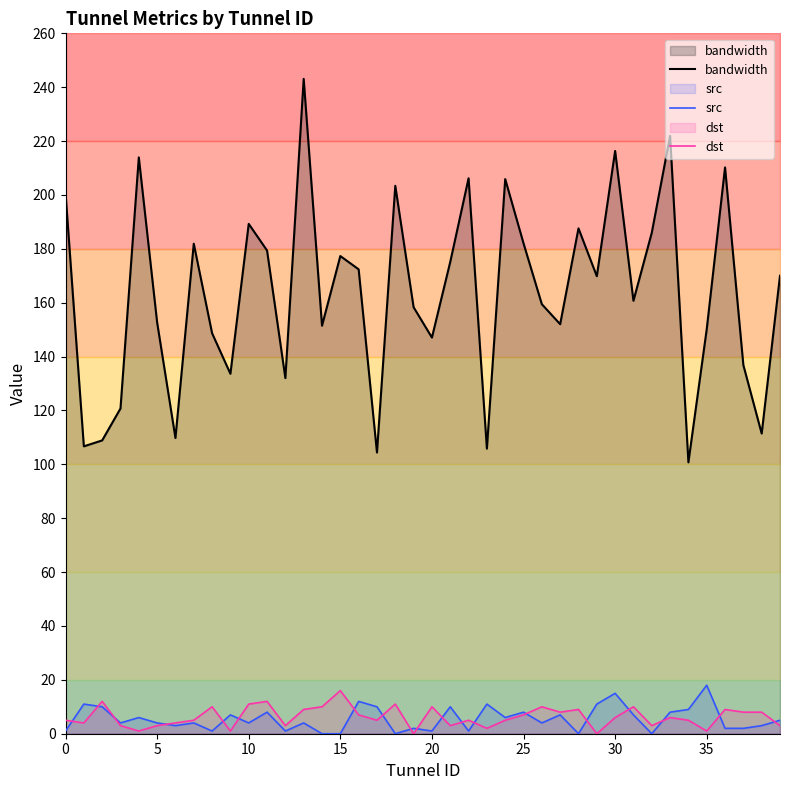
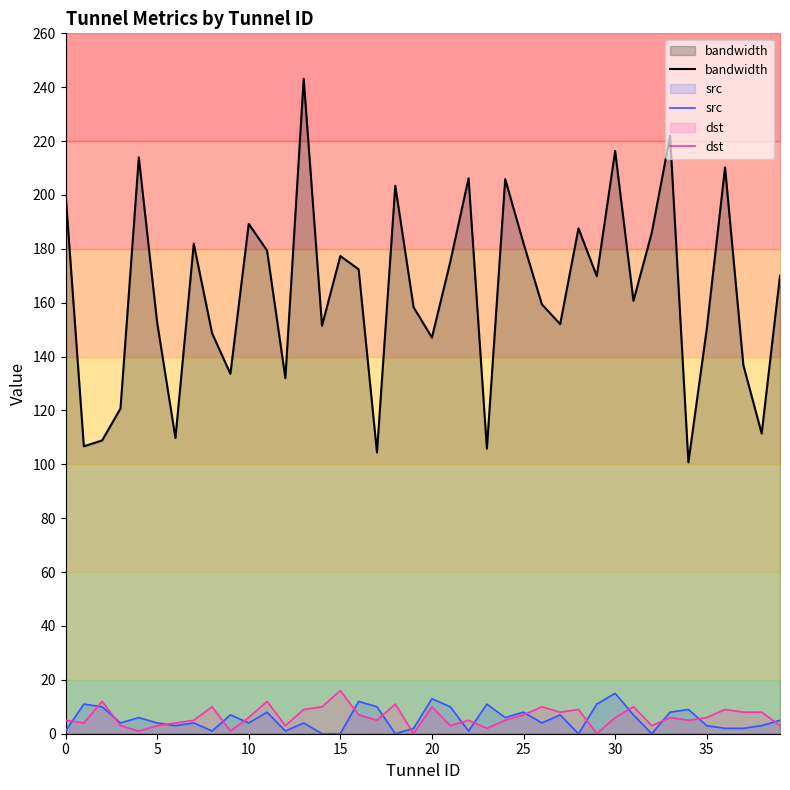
  {
    "src": {
      "0": 1,
      "5": 4,
      "10": 4,
      "15": 0,
-     "20": 1,
+     "20": 13,
      "25": 8,
      "30": 15,
-     "35": 18
+     "35": 3
    },
    "dst": {
      "0": 5,
      "5": 3,
-     "10": 11,
+     "10": 6,
      "15": 16,
      "20": 10,
      "25": 7,
      "30": 6,
-     "35": 1
+     "35": 6
    }
  }
